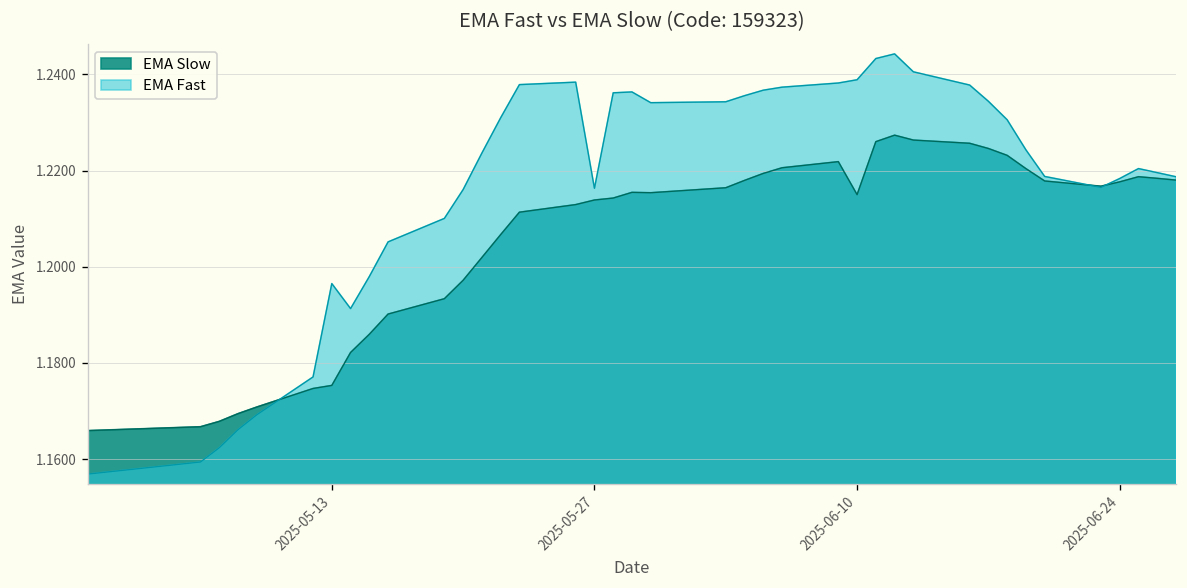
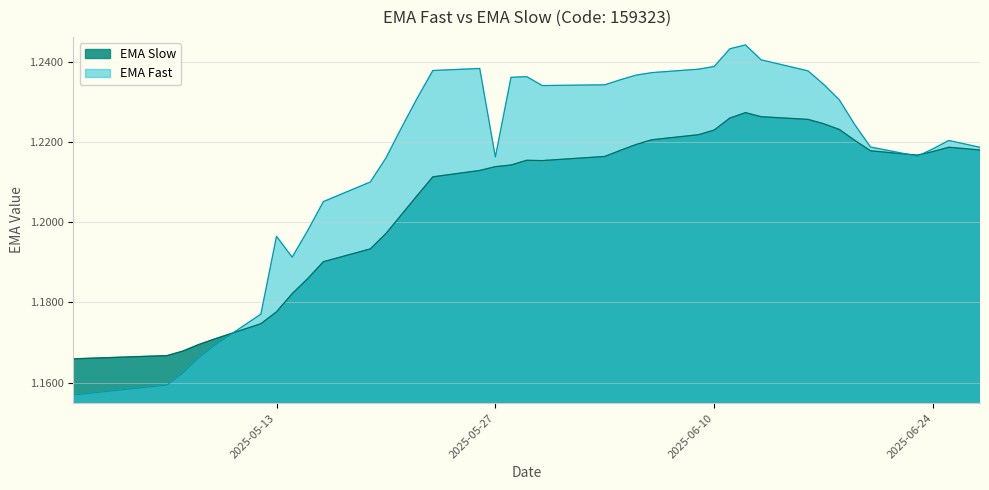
  {
    "EMA Slow": {
-     "2025-05-13": 1.175,
+     "2025-05-13": 1.178,
      "2025-05-27": 1.214,
-     "2025-06-10": 1.215,
+     "2025-06-10": 1.223,
      "2025-06-24": 1.218
    },
    "EMA Fast": {
      "2025-05-13": 1.197,
      "2025-05-27": 1.216,
      "2025-06-10": 1.239,
      "2025-06-24": 1.218
    }
  }
